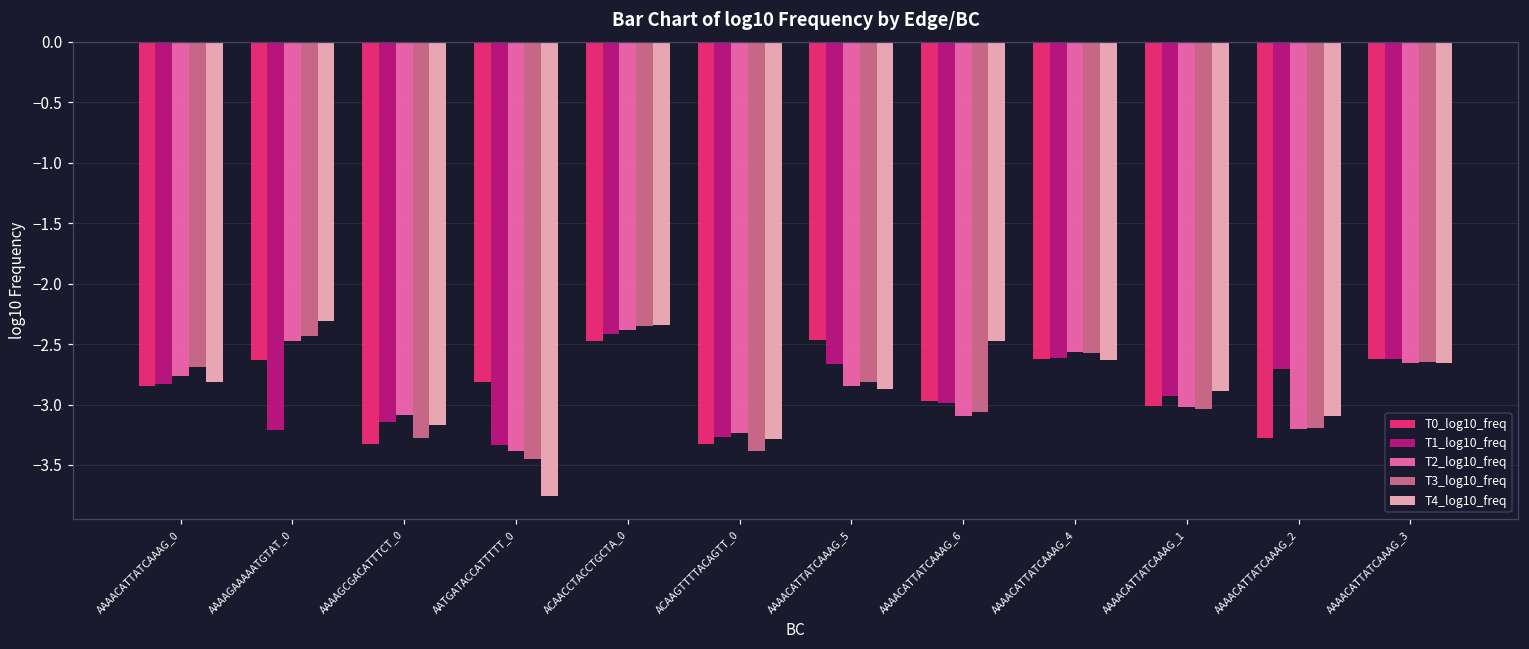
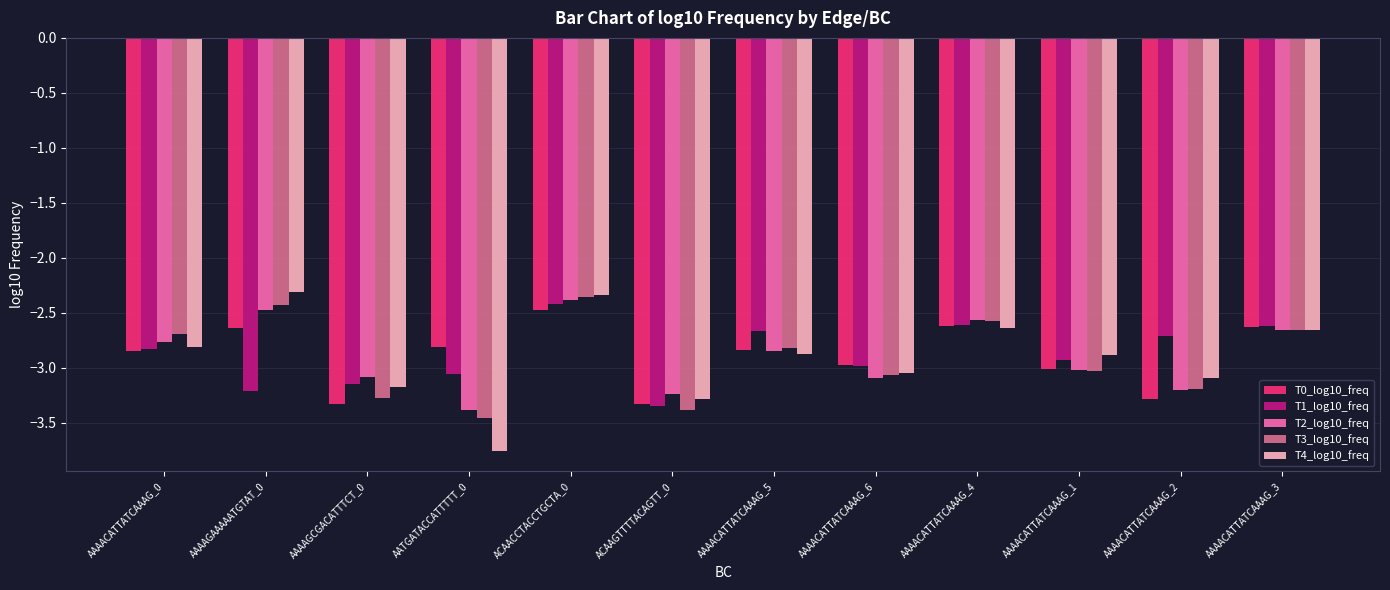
  {
    "T0_log10_freq": {
      "AAAACATTATCAAAG_0": -2.85,
      "AAAAGAAAAATGTAT_0": -2.63,
      "AAAAGCGACATTTCT_0": -3.33,
      "AATGATACCATTTTT_0": -2.82,
      "ACAACCTACCTGCTA_0": -2.48,
      "ACAAGTTTTACAGTT_0": -3.33,
-     "AAAACATTATCAAAG_5": -2.47,
+     "AAAACATTATCAAAG_5": -2.84,
      "AAAACATTATCAAAG_6": -2.97,
      "AAAACATTATCAAAG_4": -2.62,
      "AAAACATTATCAAAG_1": -3.01,
      "AAAACATTATCAAAG_2": -3.28,
      "AAAACATTATCAAAG_3": -2.63
    },
    "T1_log10_freq": {
      "AAAACATTATCAAAG_0": -2.83,
      "AAAAGAAAAATGTAT_0": -3.21,
      "AAAAGCGACATTTCT_0": -3.15,
-     "AATGATACCATTTTT_0": -3.34,
+     "AATGATACCATTTTT_0": -3.05,
      "ACAACCTACCTGCTA_0": -2.42,
-     "ACAAGTTTTACAGTT_0": -3.27,
+     "ACAAGTTTTACAGTT_0": -3.35,
      "AAAACATTATCAAAG_5": -2.67,
      "AAAACATTATCAAAG_6": -2.99,
      "AAAACATTATCAAAG_4": -2.61,
      "AAAACATTATCAAAG_1": -2.93,
      "AAAACATTATCAAAG_2": -2.71,
      "AAAACATTATCAAAG_3": -2.62
    },
    "T4_log10_freq": {
      "AAAACATTATCAAAG_0": -2.81,
      "AAAAGAAAAATGTAT_0": -2.31,
      "AAAAGCGACATTTCT_0": -3.17,
      "AATGATACCATTTTT_0": -3.76,
      "ACAACCTACCTGCTA_0": -2.34,
      "ACAAGTTTTACAGTT_0": -3.28,
      "AAAACATTATCAAAG_5": -2.87,
-     "AAAACATTATCAAAG_6": -2.48,
+     "AAAACATTATCAAAG_6": -3.05,
      "AAAACATTATCAAAG_4": -2.64,
      "AAAACATTATCAAAG_1": -2.89,
      "AAAACATTATCAAAG_2": -3.09,
      "AAAACATTATCAAAG_3": -2.66
    }
  }
